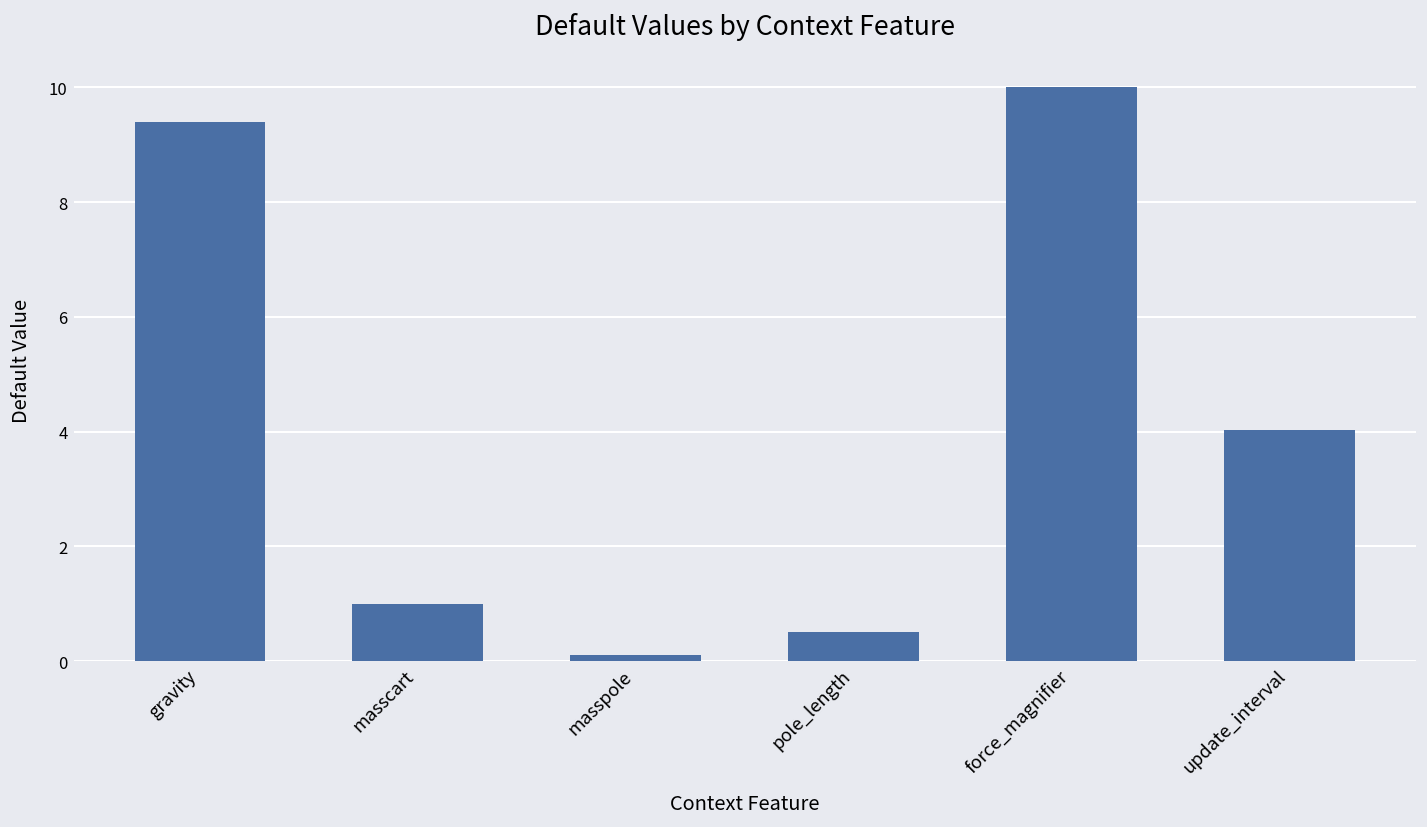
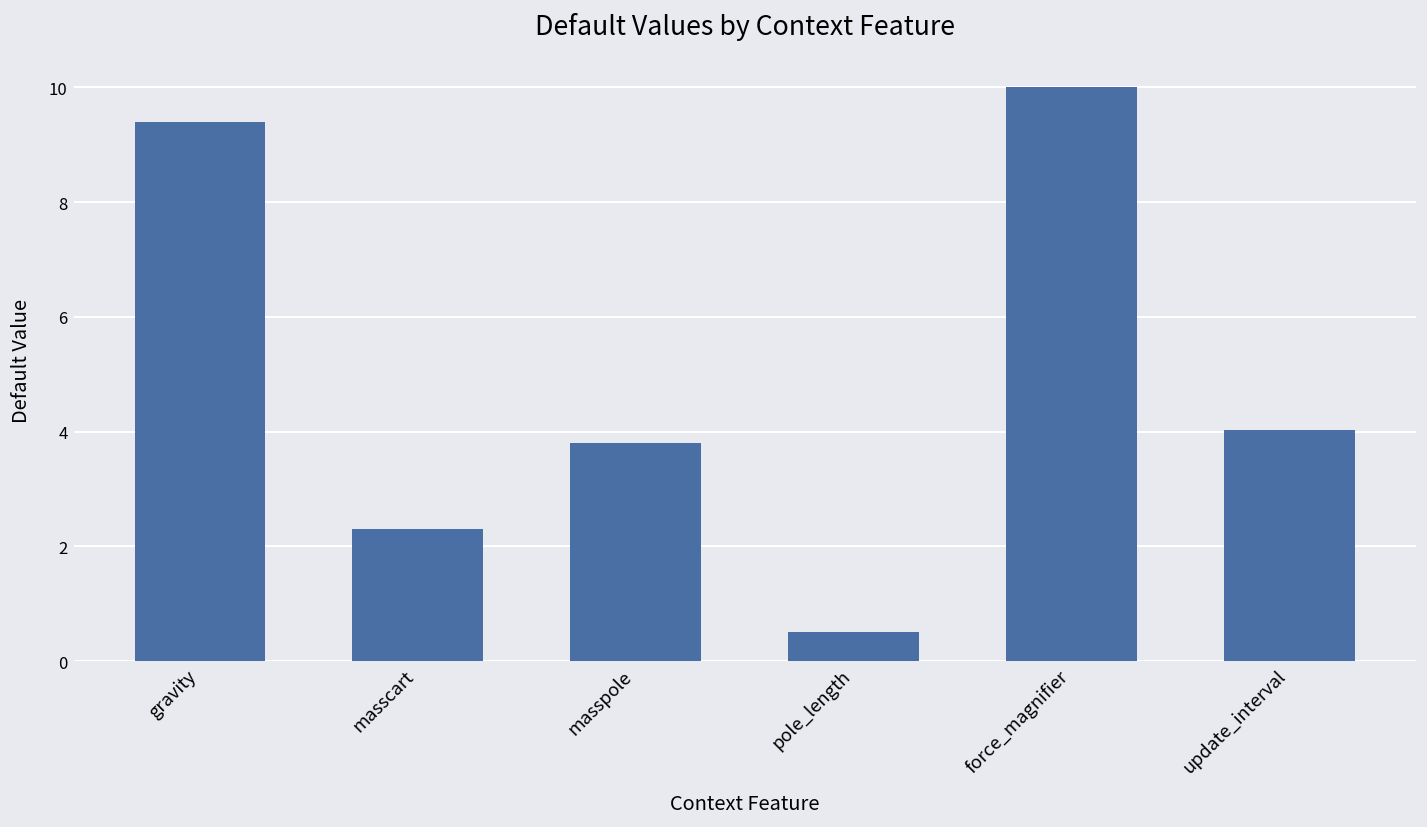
  {
    "gravity": 9.4,
-   "masscart": 1.0,
-   "masspole": 0.1,
+   "masscart": 2.3,
+   "masspole": 3.8,
    "pole_length": 0.5,
    "force_magnifier": 10.0,
    "update_interval": 4.0
  }
